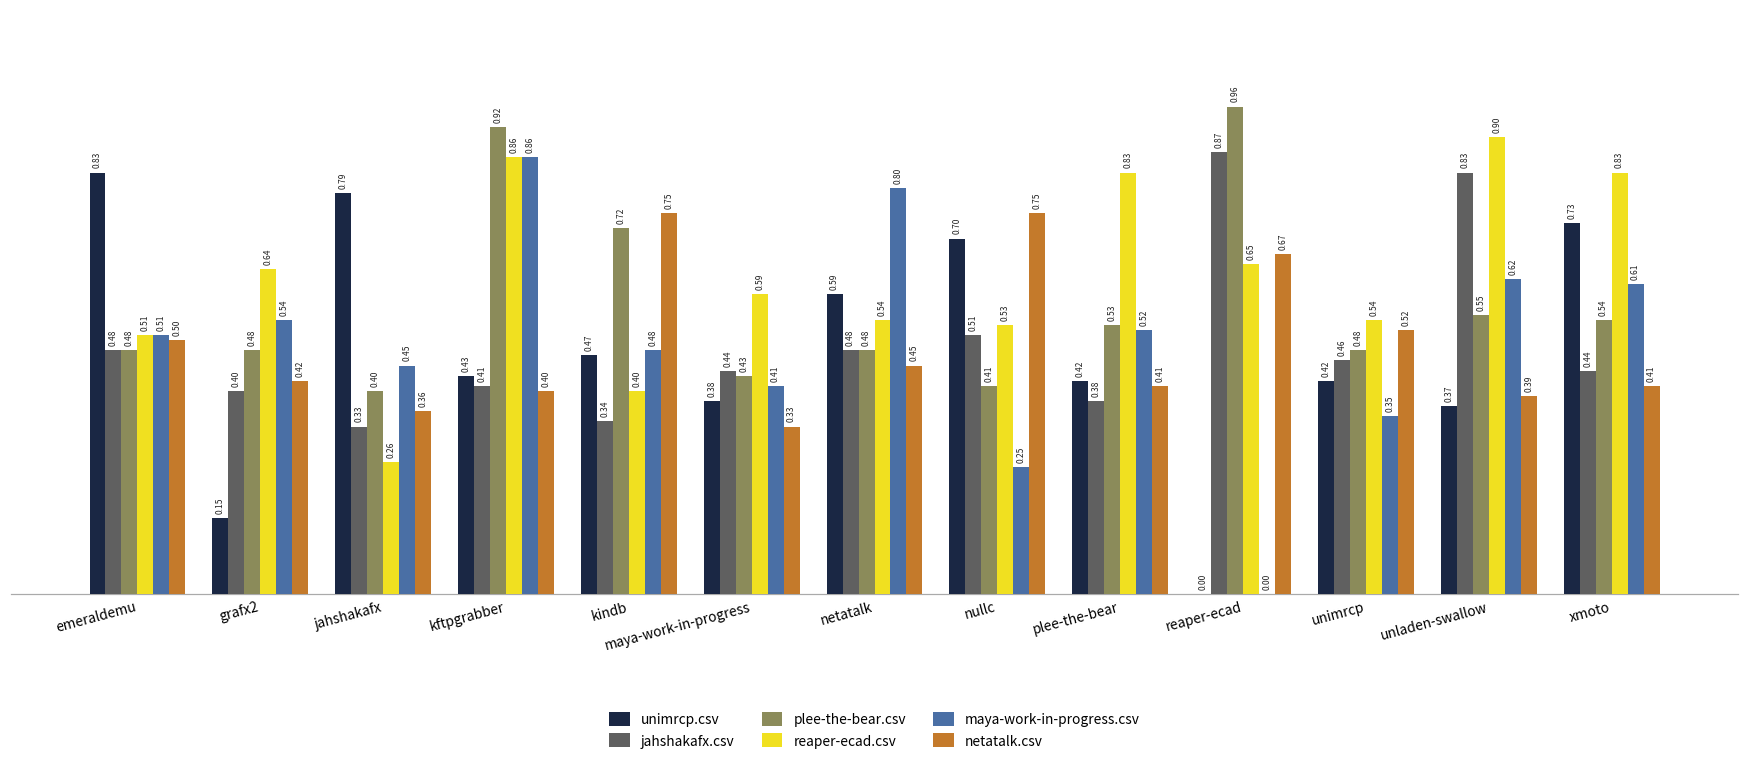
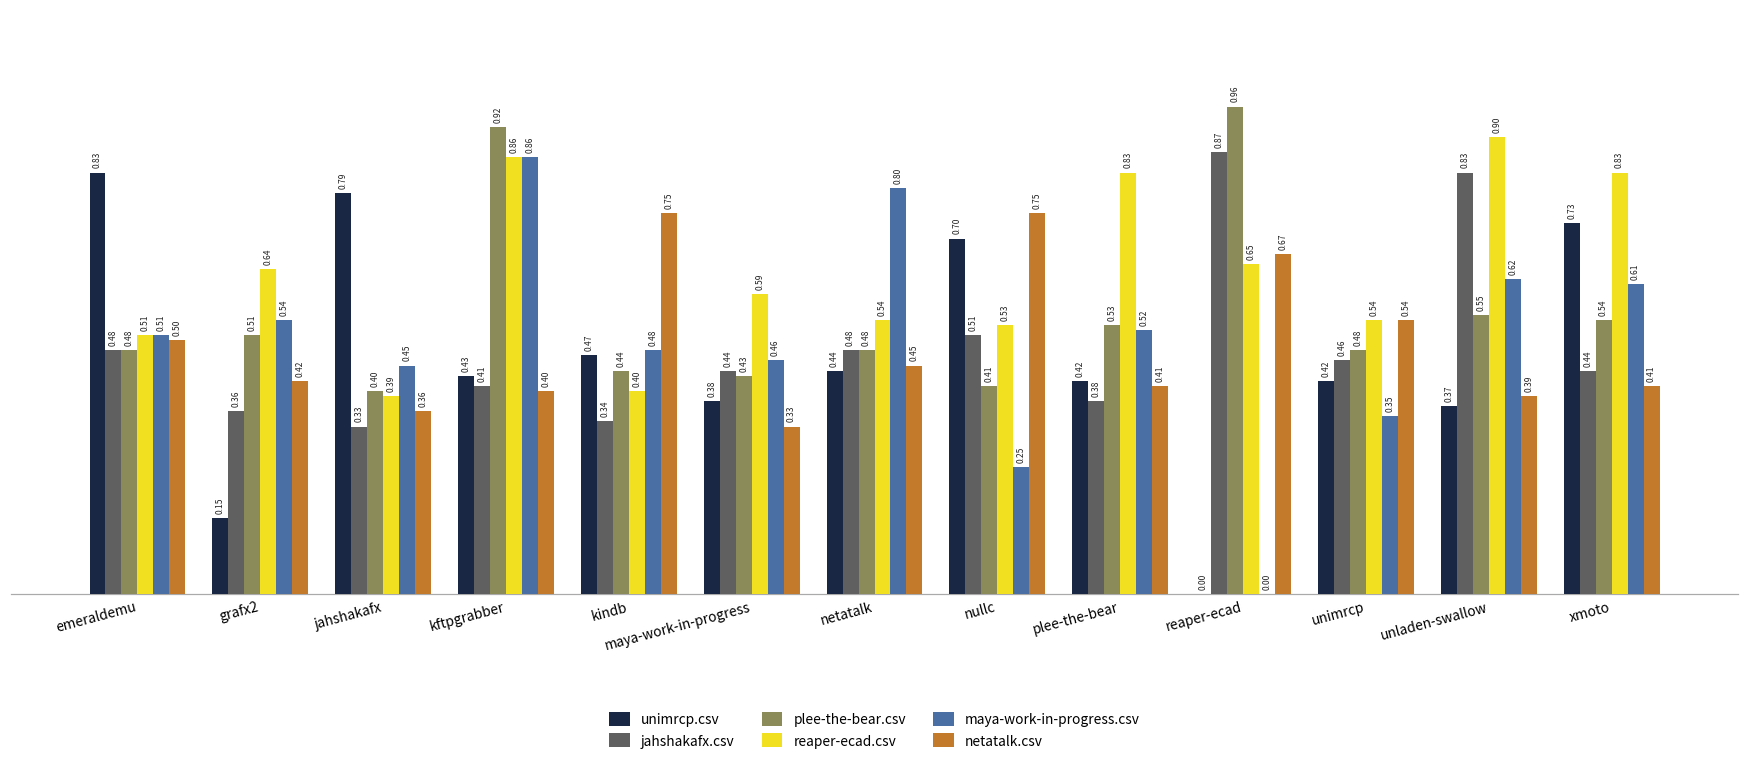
  {
    "unimrcp.csv": {
      "emeraldemu": 0.83,
      "grafx2": 0.15,
      "jahshakafx": 0.79,
      "kftpgrabber": 0.43,
      "kindb": 0.47,
      "maya-work-in-progress": 0.38,
-     "netatalk": 0.59,
+     "netatalk": 0.44,
      "nullc": 0.70,
      "plee-the-bear": 0.42,
      "reaper-ecad": 0.00,
      "unimrcp": 0.42,
      "unladen-swallow": 0.37,
      "xmoto": 0.73
    },
    "jahshakafx.csv": {
      "emeraldemu": 0.48,
-     "grafx2": 0.40,
+     "grafx2": 0.36,
      "jahshakafx": 0.33,
      "kftpgrabber": 0.41,
      "kindb": 0.34,
      "maya-work-in-progress": 0.44,
      "netatalk": 0.48,
      "nullc": 0.51,
      "plee-the-bear": 0.38,
      "reaper-ecad": 0.87,
      "unimrcp": 0.46,
      "unladen-swallow": 0.83,
      "xmoto": 0.44
    },
    "plee-the-bear.csv": {
      "emeraldemu": 0.48,
-     "grafx2": 0.48,
+     "grafx2": 0.51,
      "jahshakafx": 0.40,
      "kftpgrabber": 0.92,
-     "kindb": 0.72,
+     "kindb": 0.44,
      "maya-work-in-progress": 0.43,
      "netatalk": 0.48,
      "nullc": 0.41,
      "plee-the-bear": 0.53,
      "reaper-ecad": 0.96,
      "unimrcp": 0.48,
      "unladen-swallow": 0.55,
      "xmoto": 0.54
    },
    "reaper-ecad.csv": {
      "emeraldemu": 0.51,
      "grafx2": 0.64,
-     "jahshakafx": 0.26,
+     "jahshakafx": 0.39,
      "kftpgrabber": 0.86,
      "kindb": 0.40,
      "maya-work-in-progress": 0.59,
      "netatalk": 0.54,
      "nullc": 0.53,
      "plee-the-bear": 0.83,
      "reaper-ecad": 0.65,
      "unimrcp": 0.54,
      "unladen-swallow": 0.90,
      "xmoto": 0.83
    },
    "maya-work-in-progress.csv": {
      "emeraldemu": 0.51,
      "grafx2": 0.54,
      "jahshakafx": 0.45,
      "kftpgrabber": 0.86,
      "kindb": 0.48,
-     "maya-work-in-progress": 0.41,
+     "maya-work-in-progress": 0.46,
      "netatalk": 0.80,
      "nullc": 0.25,
      "plee-the-bear": 0.52,
      "reaper-ecad": 0.00,
      "unimrcp": 0.35,
      "unladen-swallow": 0.62,
      "xmoto": 0.61
    },
    "netatalk.csv": {
      "emeraldemu": 0.50,
      "grafx2": 0.42,
      "jahshakafx": 0.36,
      "kftpgrabber": 0.40,
      "kindb": 0.75,
      "maya-work-in-progress": 0.33,
      "netatalk": 0.45,
      "nullc": 0.75,
      "plee-the-bear": 0.41,
      "reaper-ecad": 0.67,
-     "unimrcp": 0.52,
+     "unimrcp": 0.54,
      "unladen-swallow": 0.39,
      "xmoto": 0.41
    }
  }
